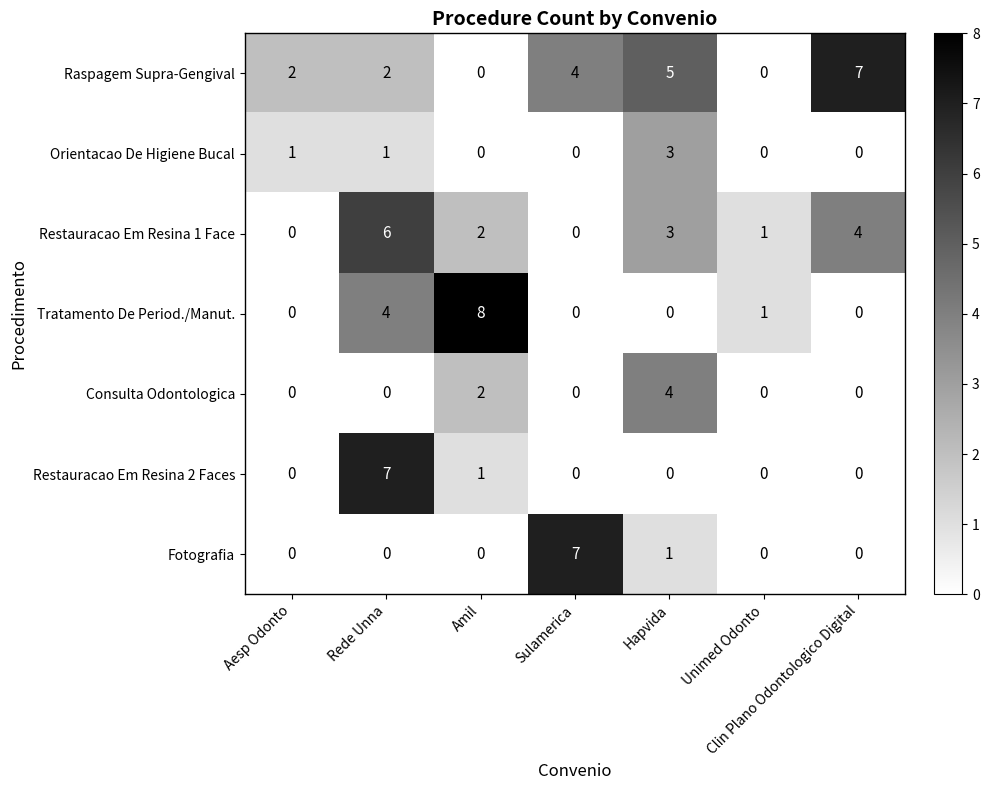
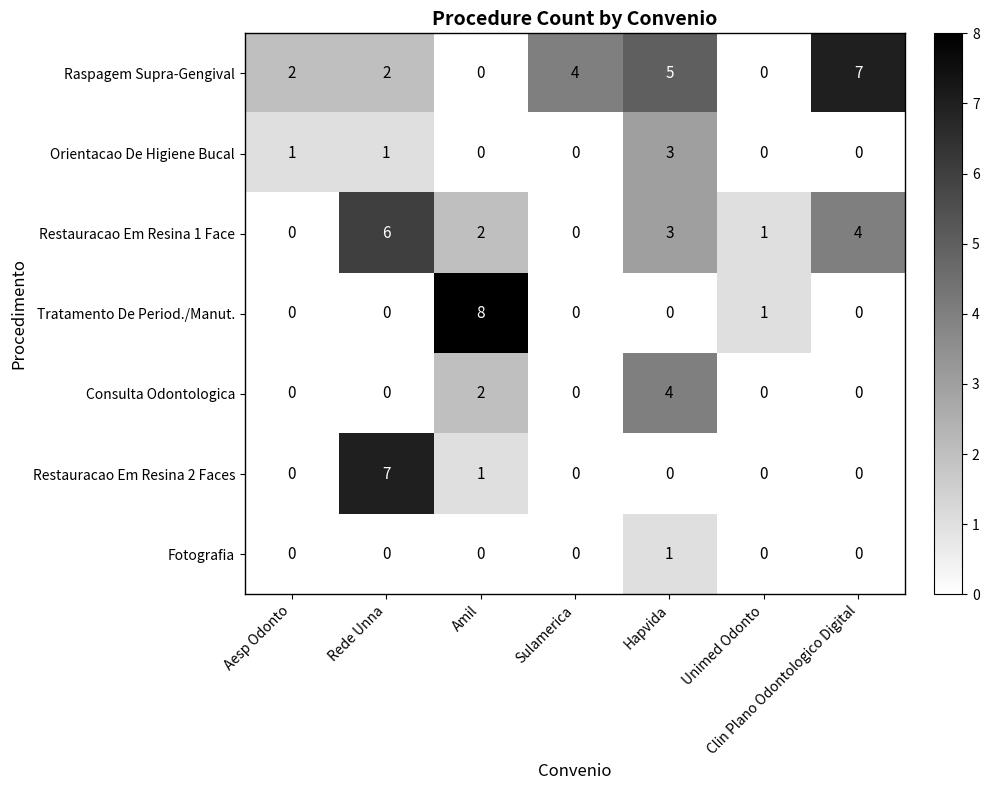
  {
    "Raspagem Supra-Gengival": {
      "Aesp Odonto": 2,
      "Rede Unna": 2,
      "Amil": 0,
      "Sulamerica": 4,
      "Hapvida": 5,
      "Unimed Odonto": 0,
      "Clin Plano Odontologico Digital": 7
    },
    "Orientacao De Higiene Bucal": {
      "Aesp Odonto": 1,
      "Rede Unna": 1,
      "Amil": 0,
      "Sulamerica": 0,
      "Hapvida": 3,
      "Unimed Odonto": 0,
      "Clin Plano Odontologico Digital": 0
    },
    "Restauracao Em Resina 1 Face": {
      "Aesp Odonto": 0,
      "Rede Unna": 6,
      "Amil": 2,
      "Sulamerica": 0,
      "Hapvida": 3,
      "Unimed Odonto": 1,
      "Clin Plano Odontologico Digital": 4
    },
    "Tratamento De Period./Manut.": {
      "Aesp Odonto": 0,
-     "Rede Unna": 4,
+     "Rede Unna": 0,
      "Amil": 8,
      "Sulamerica": 0,
      "Hapvida": 0,
      "Unimed Odonto": 1,
      "Clin Plano Odontologico Digital": 0
    },
    "Consulta Odontologica": {
      "Aesp Odonto": 0,
      "Rede Unna": 0,
      "Amil": 2,
      "Sulamerica": 0,
      "Hapvida": 4,
      "Unimed Odonto": 0,
      "Clin Plano Odontologico Digital": 0
    },
    "Restauracao Em Resina 2 Faces": {
      "Aesp Odonto": 0,
      "Rede Unna": 7,
      "Amil": 1,
      "Sulamerica": 0,
      "Hapvida": 0,
      "Unimed Odonto": 0,
      "Clin Plano Odontologico Digital": 0
    },
    "Fotografia": {
      "Aesp Odonto": 0,
      "Rede Unna": 0,
      "Amil": 0,
-     "Sulamerica": 7,
+     "Sulamerica": 0,
      "Hapvida": 1,
      "Unimed Odonto": 0,
      "Clin Plano Odontologico Digital": 0
    }
  }
